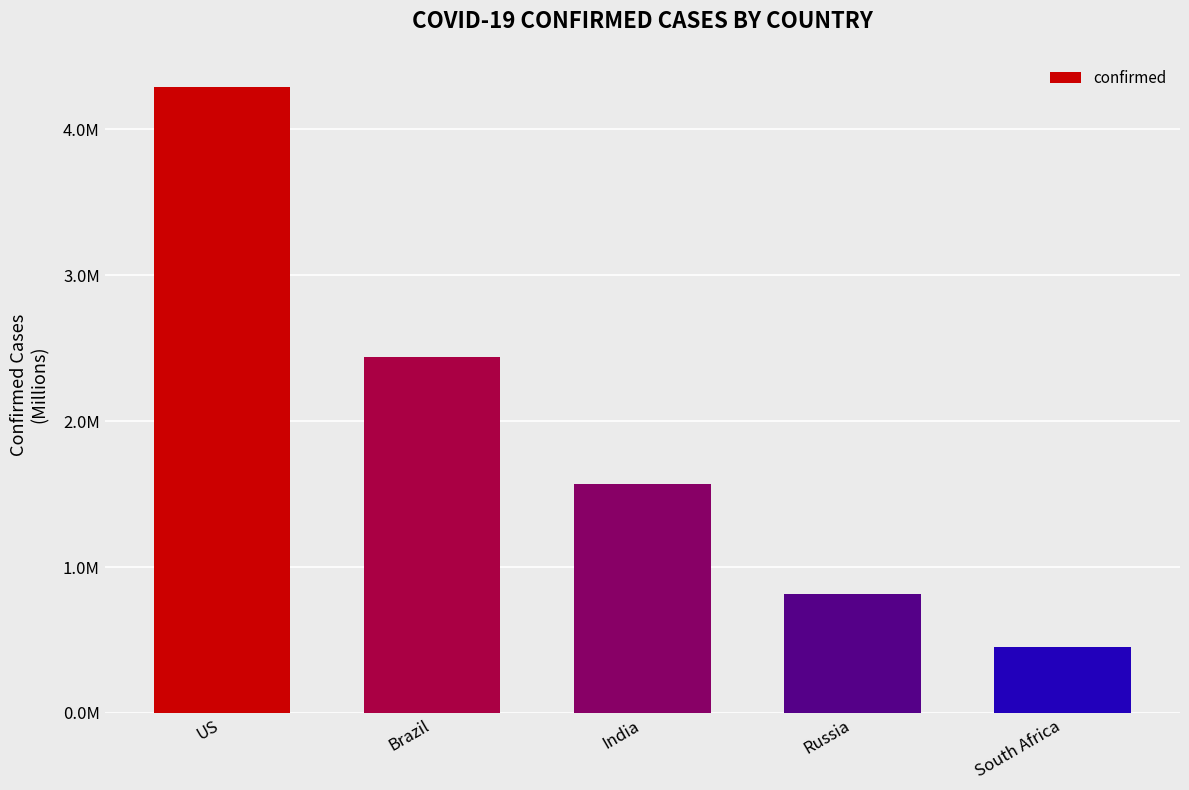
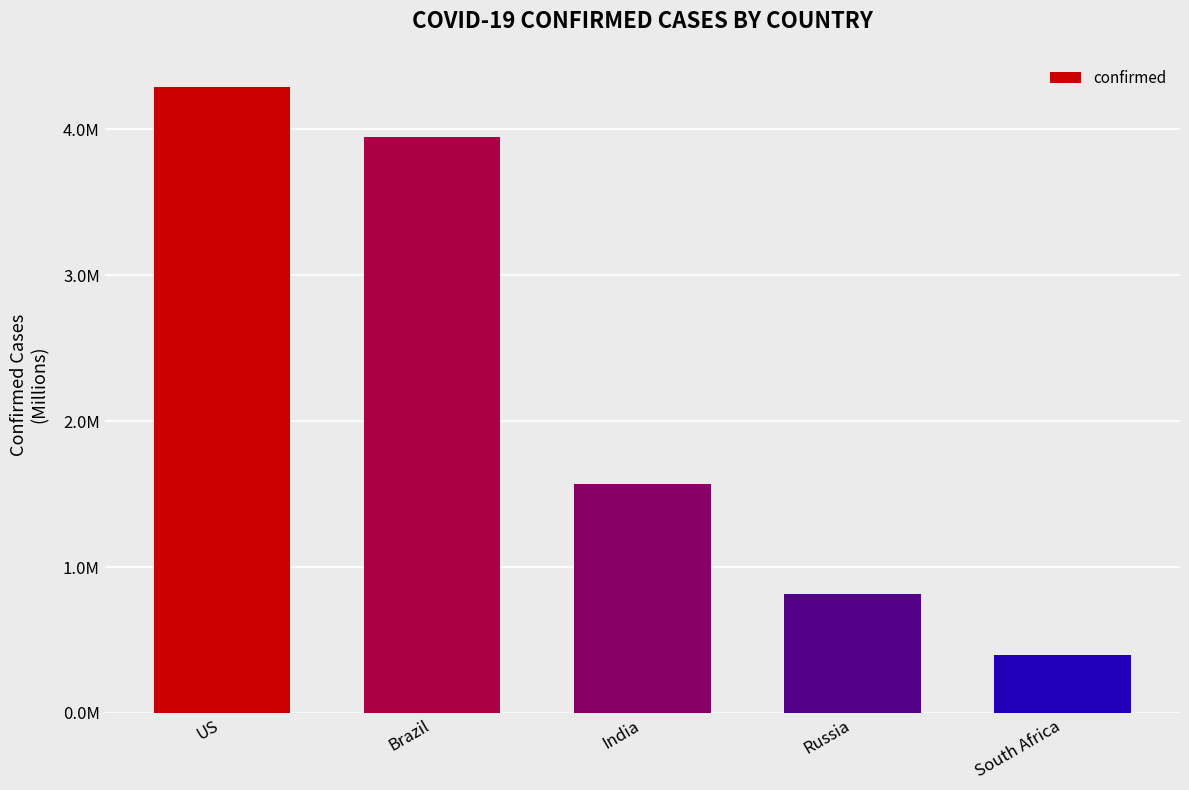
  {
    "US": 4290000,
-   "Brazil": 2440000,
+   "Brazil": 3950000,
    "India": 1570000,
    "Russia": 820000,
-   "South Africa": 450000
+   "South Africa": 390000
  }
